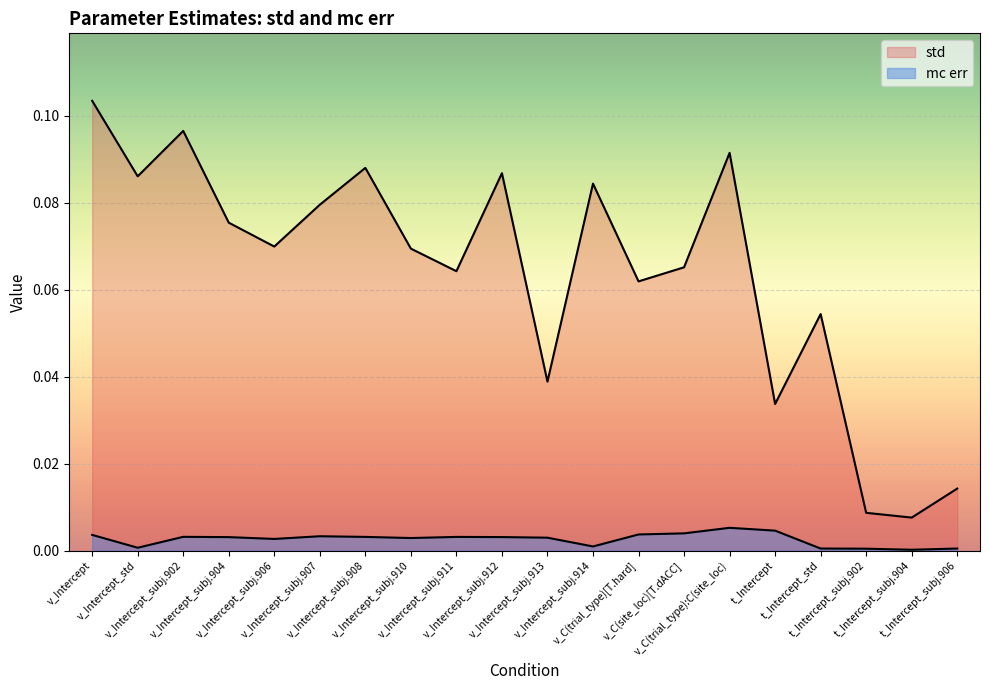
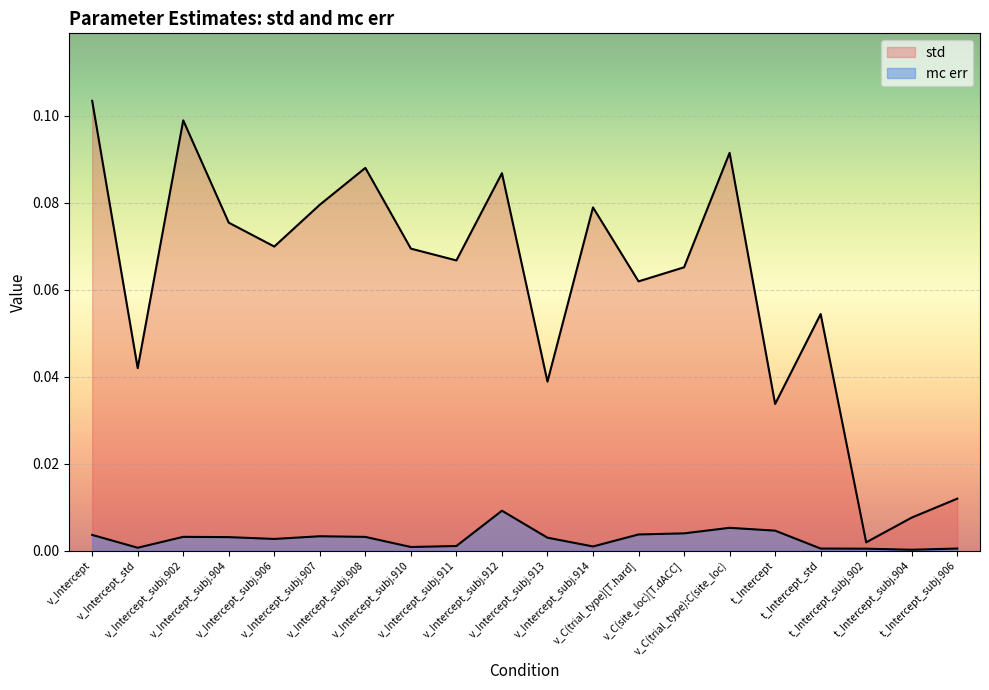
  {
    "std": {
      "v_Intercept": 0.103,
-     "v_Intercept_std": 0.086,
-     "v_Intercept_subj.902": 0.097,
+     "v_Intercept_std": 0.042,
+     "v_Intercept_subj.902": 0.099,
      "v_Intercept_subj.904": 0.075,
      "v_Intercept_subj.906": 0.070,
      "v_Intercept_subj.907": 0.080,
      "v_Intercept_subj.908": 0.088,
      "v_Intercept_subj.910": 0.069,
-     "v_Intercept_subj.911": 0.064,
+     "v_Intercept_subj.911": 0.067,
      "v_Intercept_subj.912": 0.087,
      "v_Intercept_subj.913": 0.039,
-     "v_Intercept_subj.914": 0.084,
+     "v_Intercept_subj.914": 0.079,
      "v_C(trial_type)[T.hard]": 0.062,
      "v_C(site_loc)[T.dACC]": 0.065,
      "v_C(trial_type):C(site_loc)": 0.092,
      "t_Intercept": 0.034,
      "t_Intercept_std": 0.054,
-     "t_Intercept_subj.902": 0.009,
+     "t_Intercept_subj.902": 0.002,
      "t_Intercept_subj.904": 0.008,
-     "t_Intercept_subj.906": 0.014
+     "t_Intercept_subj.906": 0.012
    },
    "mc err": {
      "v_Intercept": 0.004,
      "v_Intercept_std": 0.001,
      "v_Intercept_subj.902": 0.003,
      "v_Intercept_subj.904": 0.003,
      "v_Intercept_subj.906": 0.003,
      "v_Intercept_subj.907": 0.003,
      "v_Intercept_subj.908": 0.003,
-     "v_Intercept_subj.910": 0.003,
-     "v_Intercept_subj.911": 0.003,
-     "v_Intercept_subj.912": 0.003,
+     "v_Intercept_subj.910": 0.001,
+     "v_Intercept_subj.911": 0.001,
+     "v_Intercept_subj.912": 0.009,
      "v_Intercept_subj.913": 0.003,
      "v_Intercept_subj.914": 0.001,
      "v_C(trial_type)[T.hard]": 0.004,
      "v_C(site_loc)[T.dACC]": 0.004,
      "v_C(trial_type):C(site_loc)": 0.005,
      "t_Intercept": 0.005,
      "t_Intercept_std": 0.000,
      "t_Intercept_subj.902": 0.000,
      "t_Intercept_subj.904": 0.000,
      "t_Intercept_subj.906": 0.000
    }
  }
